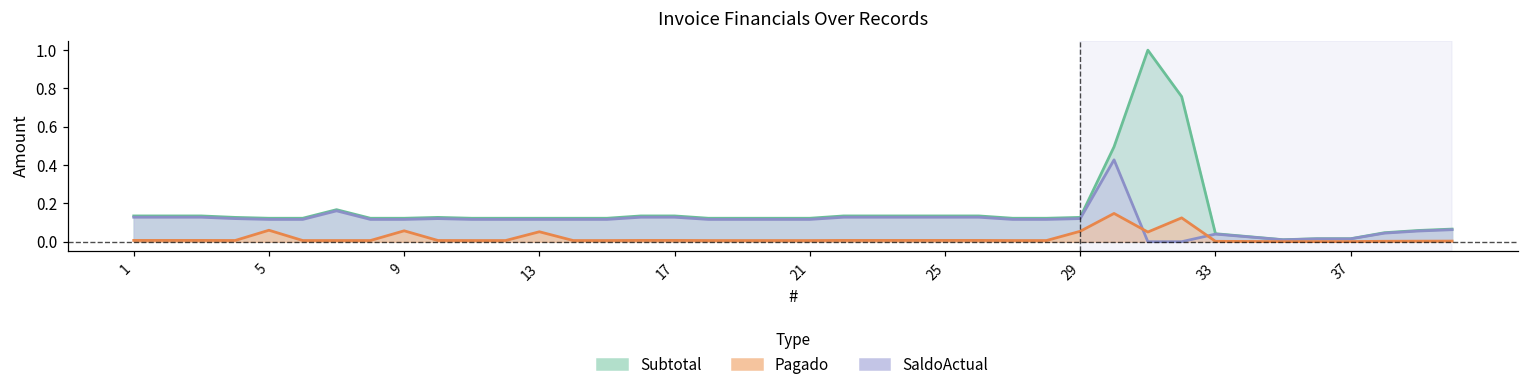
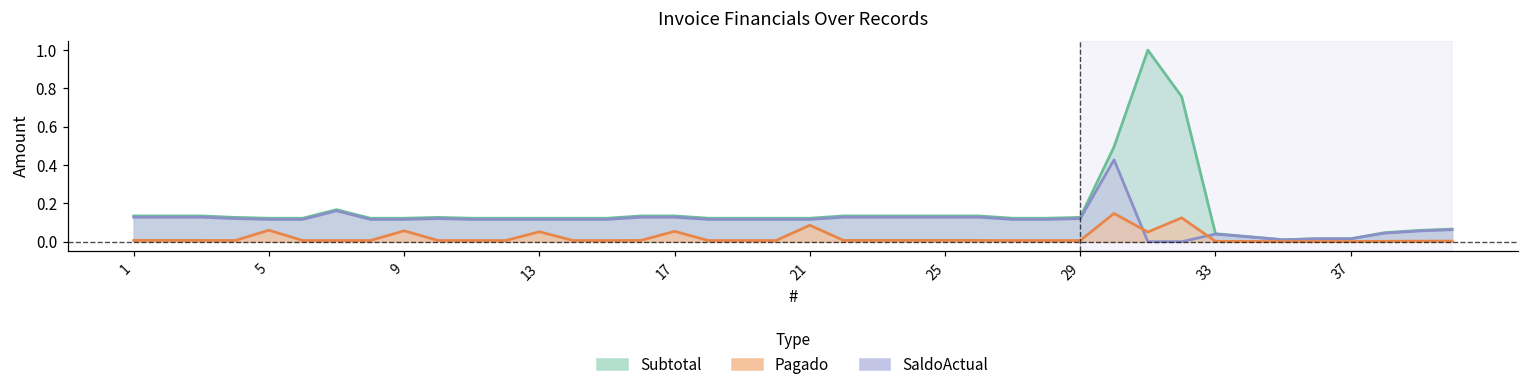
  {
    "Pagado": {
      "1": 0.01,
      "5": 0.06,
      "9": 0.06,
      "13": 0.05,
-     "17": 0.01,
-     "21": 0.01,
+     "17": 0.05,
+     "21": 0.09,
      "25": 0.01,
-     "29": 0.05,
+     "29": 0.01,
      "33": 0.00
    }
  }
